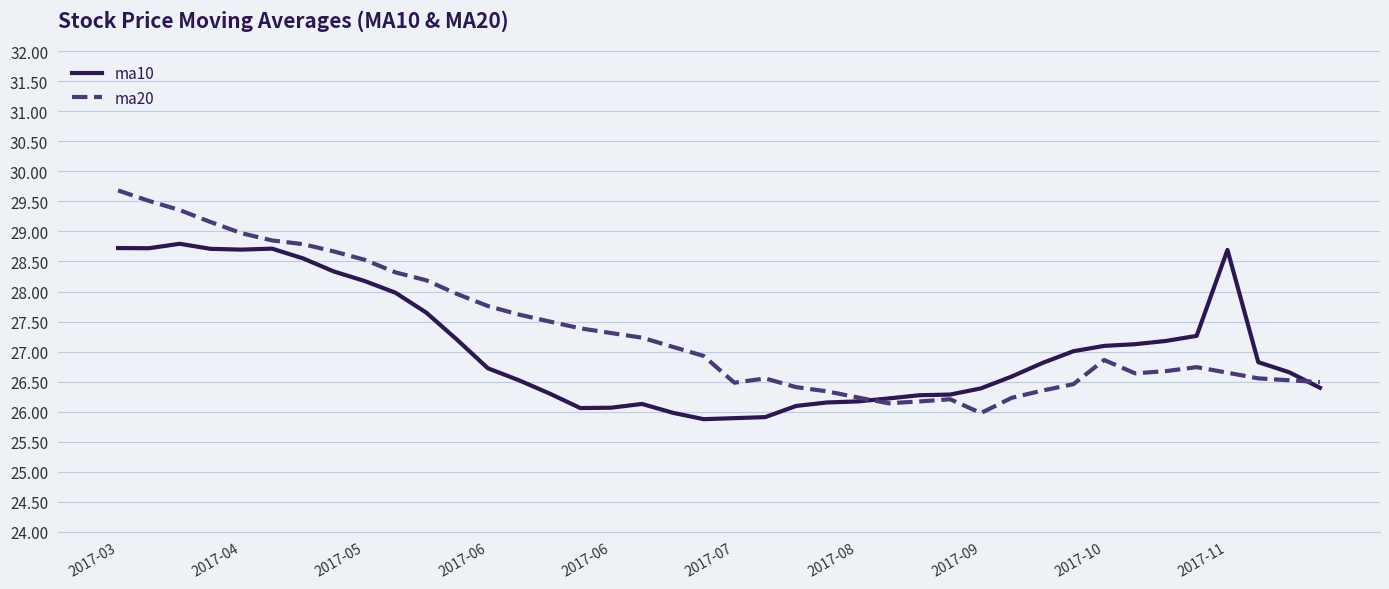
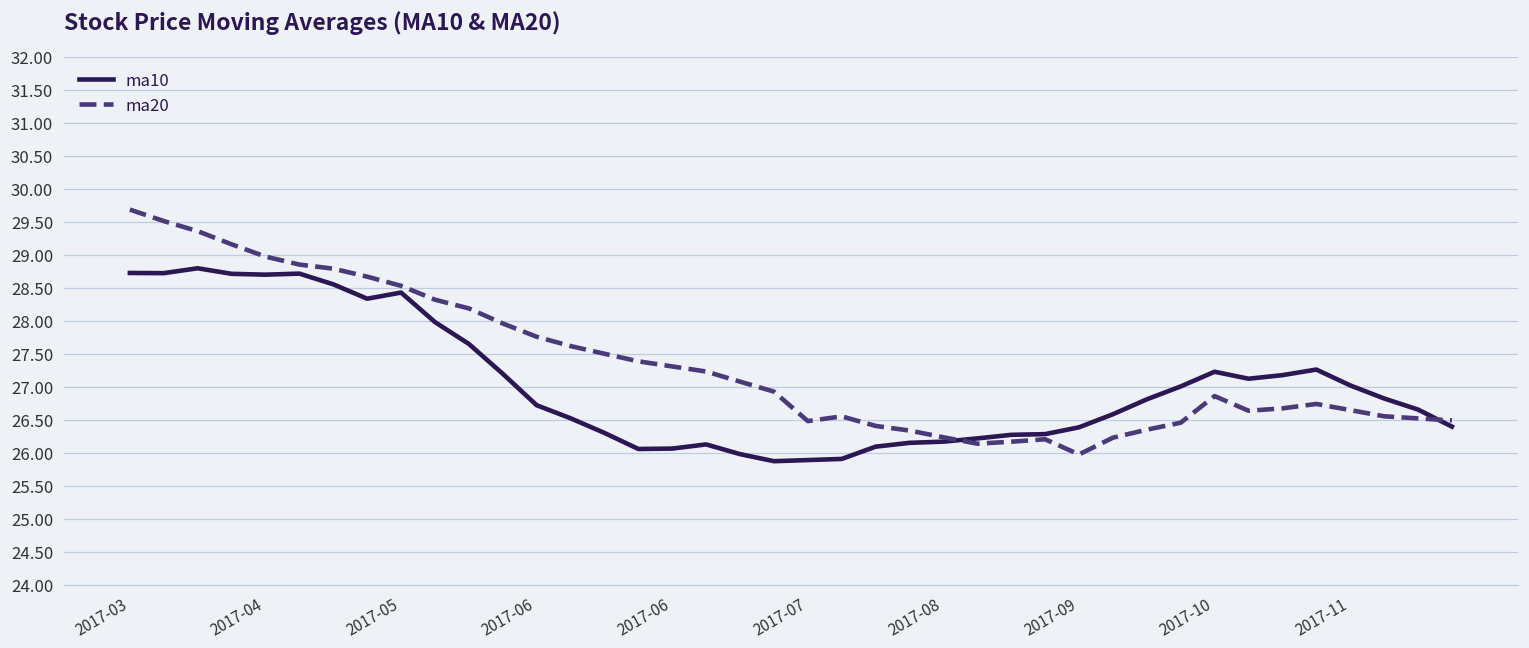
  {
    "ma10": {
      "2017-03": 28.7,
      "2017-04": 28.7,
-     "2017-05": 28.2,
+     "2017-05": 28.4,
      "2017-07": 25.9,
      "2017-08": 26.2,
      "2017-09": 26.4,
-     "2017-10": 27.1,
-     "2017-11": 28.7
+     "2017-10": 27.2,
+     "2017-11": 27.0
    },
    "ma20": {
      "2017-03": 29.7,
      "2017-04": 29.0,
      "2017-05": 28.5,
      "2017-07": 26.5,
      "2017-08": 26.2,
      "2017-09": 26.0,
      "2017-10": 26.9,
      "2017-11": 26.6
    }
  }
